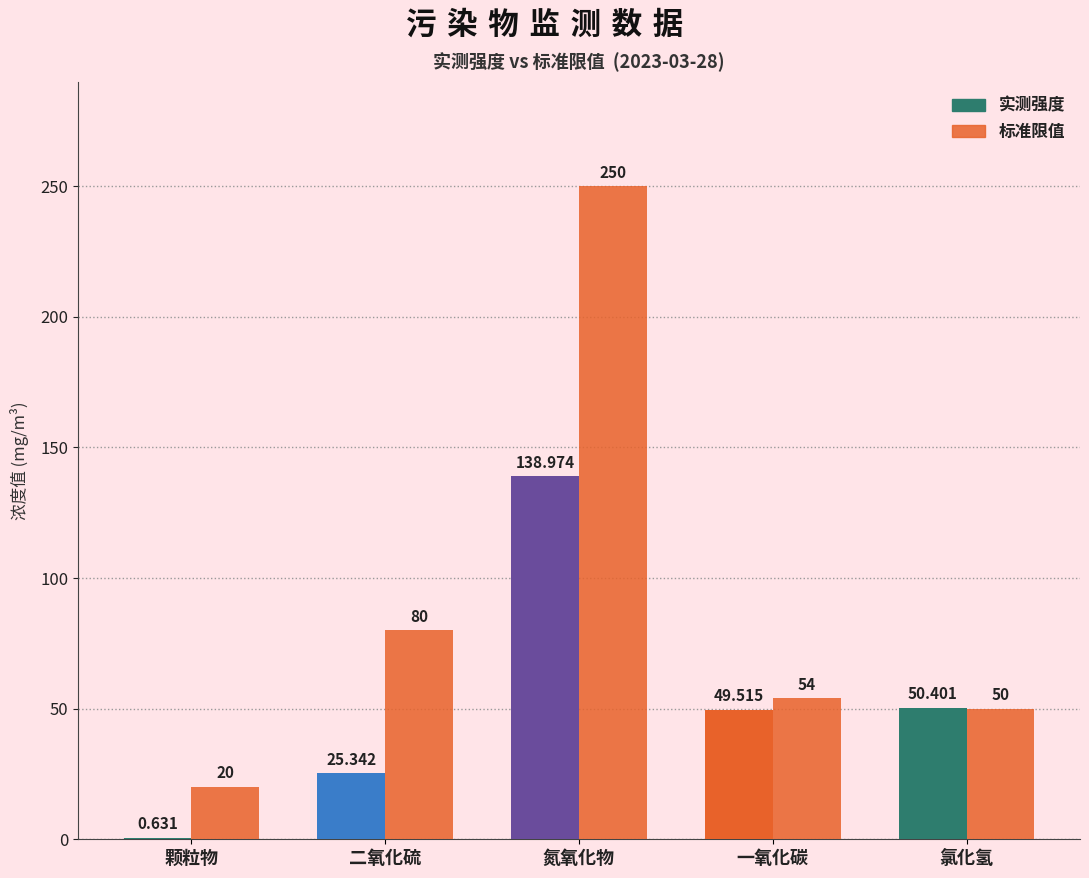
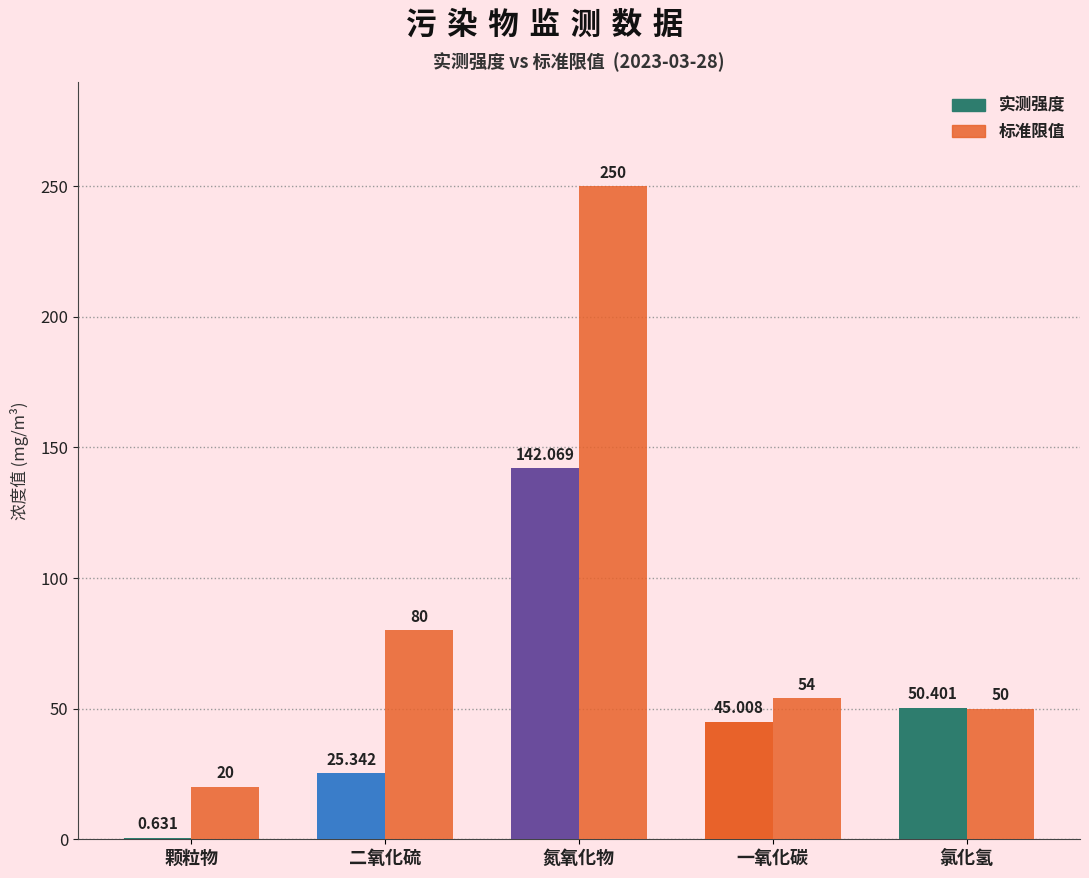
  {
    "实测强度": {
      "颗粒物": 0.631,
      "二氧化硫": 25.342,
-     "氮氧化物": 138.974,
-     "一氧化碳": 49.515,
+     "氮氧化物": 142.069,
+     "一氧化碳": 45.008,
      "氯化氢": 50.401
    },
    "标准限值": {
      "颗粒物": 20,
      "二氧化硫": 80,
      "氮氧化物": 250,
      "一氧化碳": 54,
      "氯化氢": 50
    }
  }
